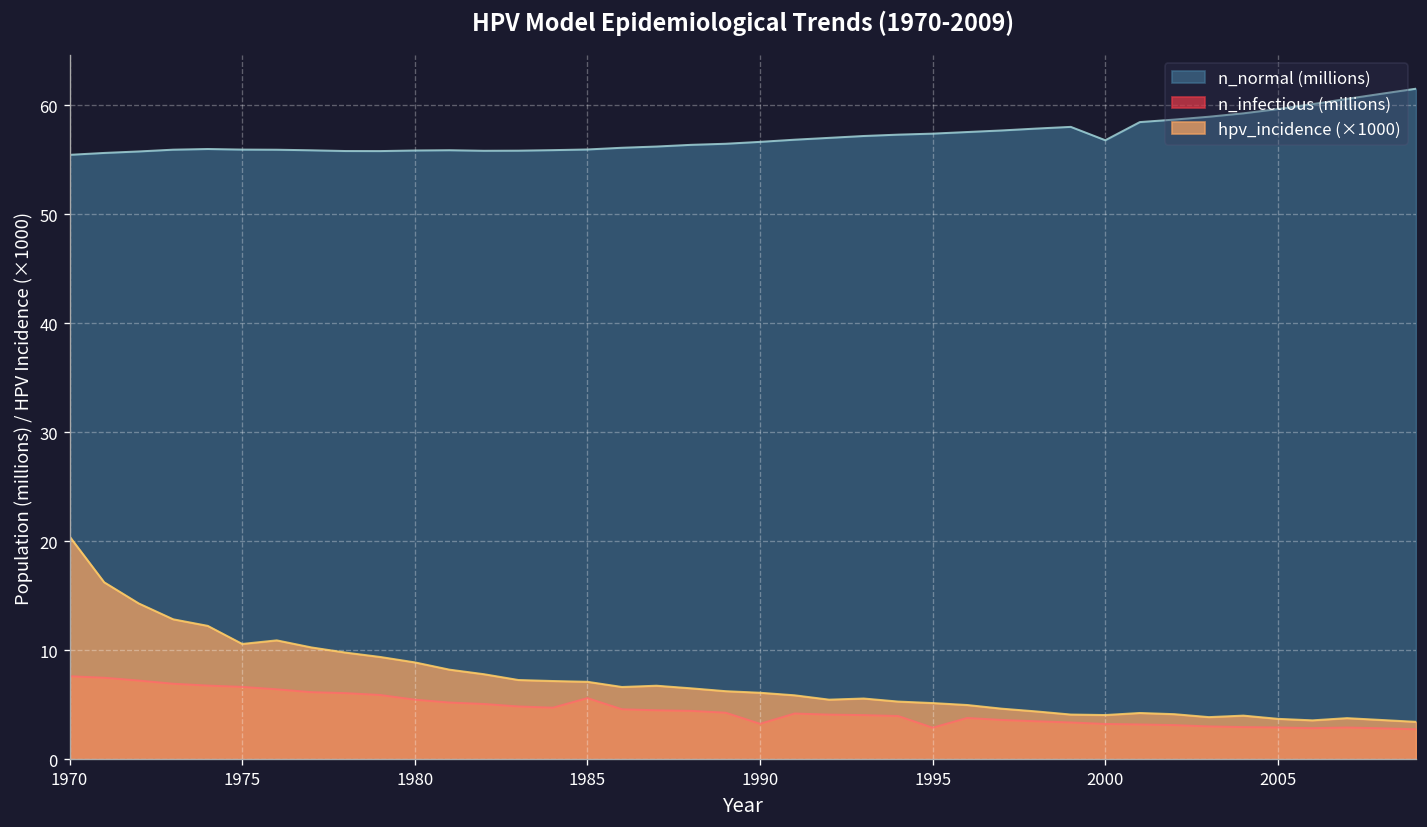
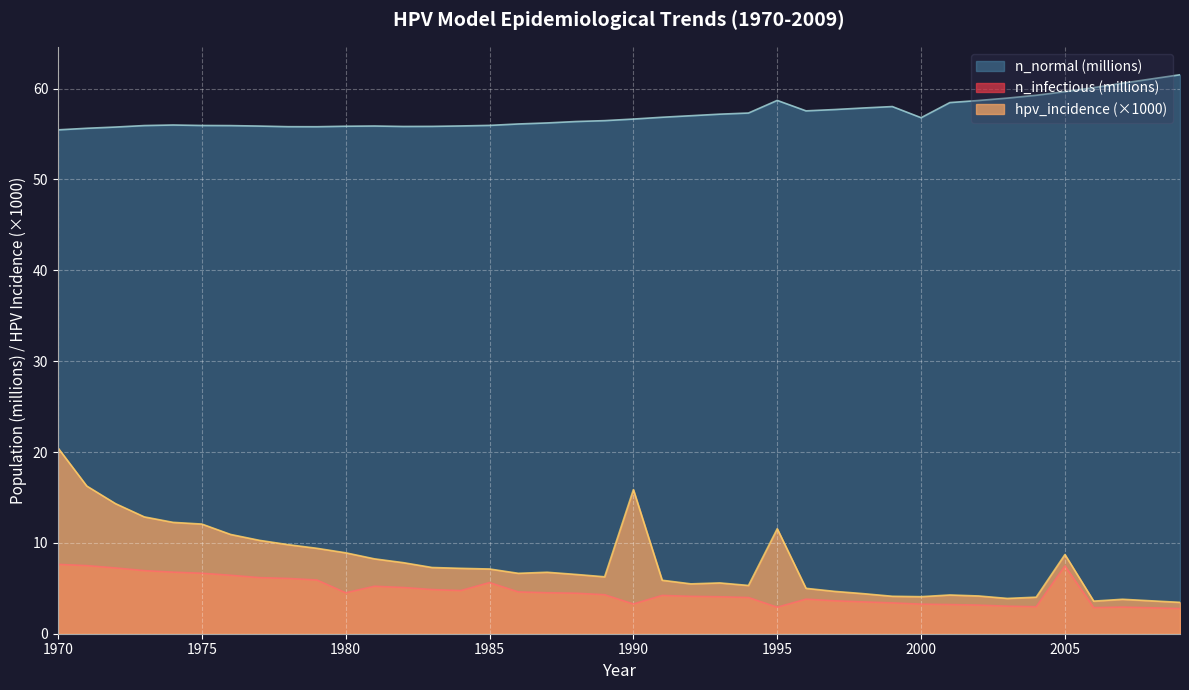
  {
    "n_normal (millions)": {
      "1970": 55,
      "1975": 56,
      "1980": 56,
      "1985": 56,
      "1990": 57,
-     "1995": 57,
+     "1995": 59,
      "2000": 57
    },
    "n_infectious (millions)": {
      "1970": 8,
      "1975": 7,
-     "1980": 5.5,
+     "1980": 4.5,
      "1985": 6,
      "1990": 3,
      "1995": 3,
      "2000": 3,
-     "2005": 3
+     "2005": 7
    },
    "hpv_incidence (×1000)": {
      "1970": 20,
-     "1975": 11,
+     "1975": 12,
      "1980": 9,
      "1985": 7,
-     "1990": 6,
-     "1995": 5,
+     "1990": 16,
+     "1995": 12,
      "2000": 4,
-     "2005": 4
+     "2005": 9
    }
  }
